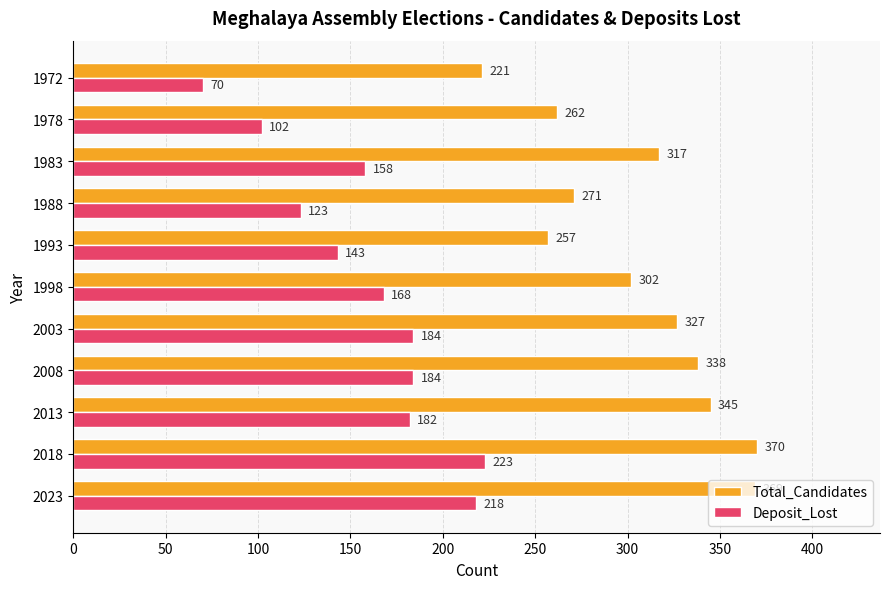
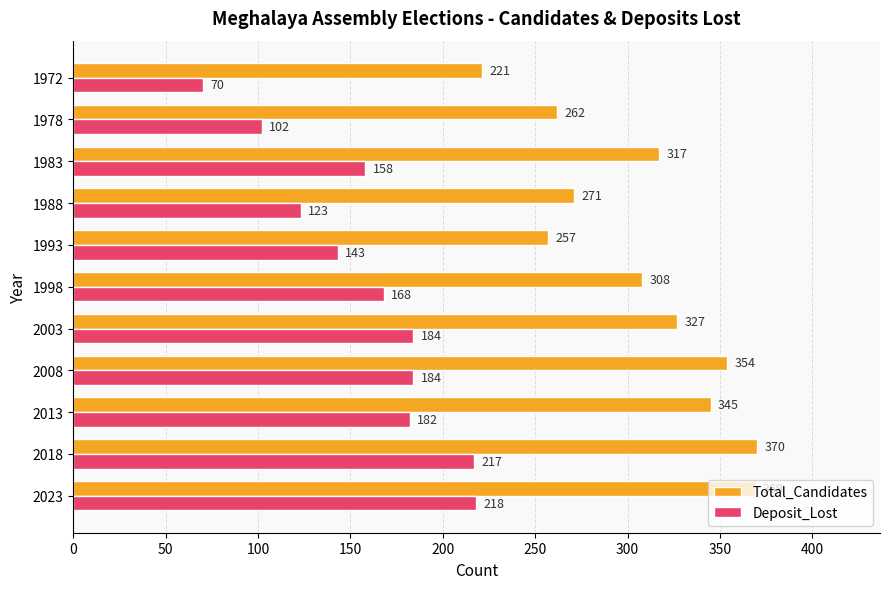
  {
    "Total_Candidates": {
      "1972": 221,
      "1978": 262,
      "1983": 317,
      "1988": 271,
      "1993": 257,
-     "1998": 302,
+     "1998": 308,
      "2003": 327,
-     "2008": 338,
+     "2008": 354,
      "2013": 345,
      "2018": 370
    },
    "Deposit_Lost": {
      "1972": 70,
      "1978": 102,
      "1983": 158,
      "1988": 123,
      "1993": 143,
      "1998": 168,
      "2003": 184,
      "2008": 184,
      "2013": 182,
-     "2018": 223,
+     "2018": 217,
      "2023": 218
    }
  }
